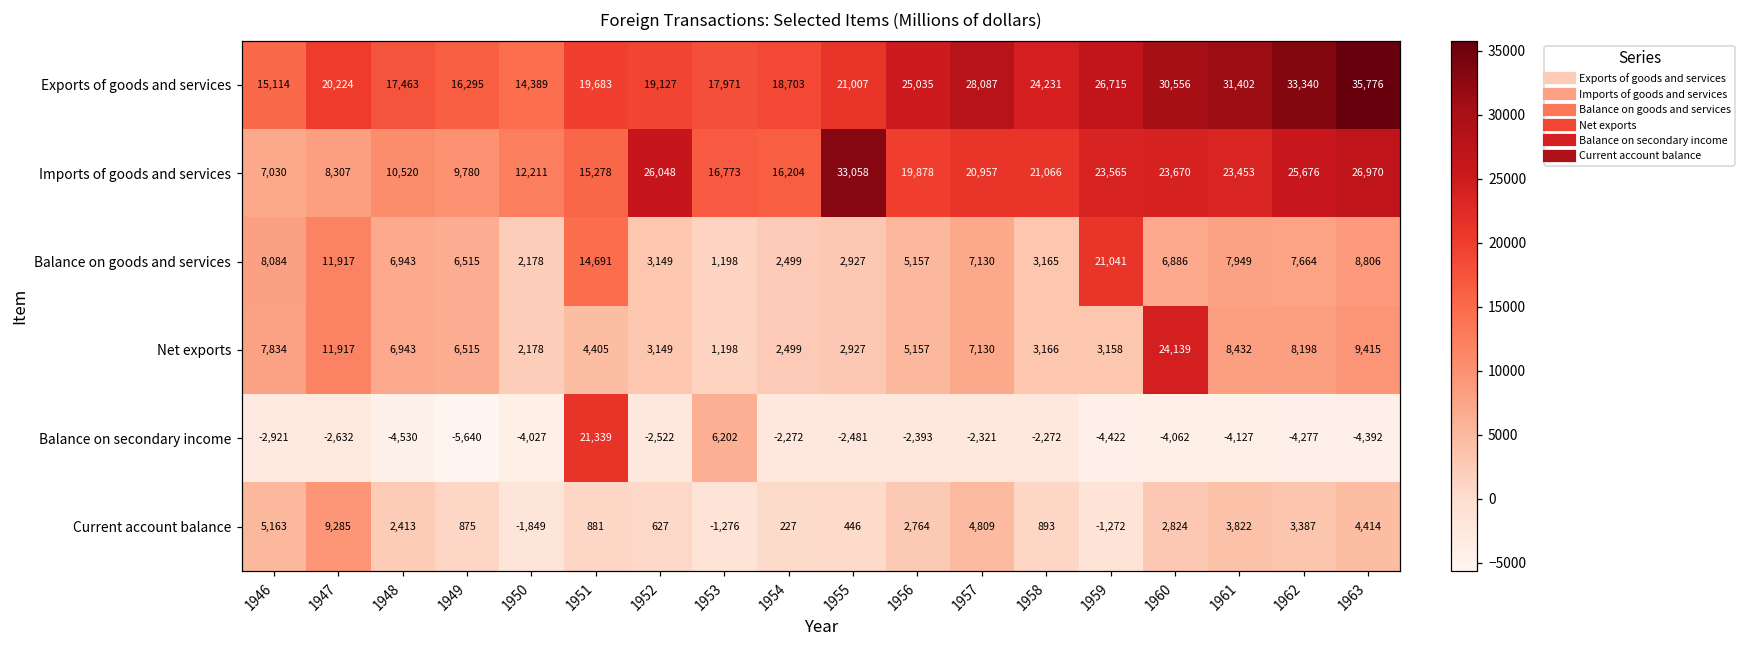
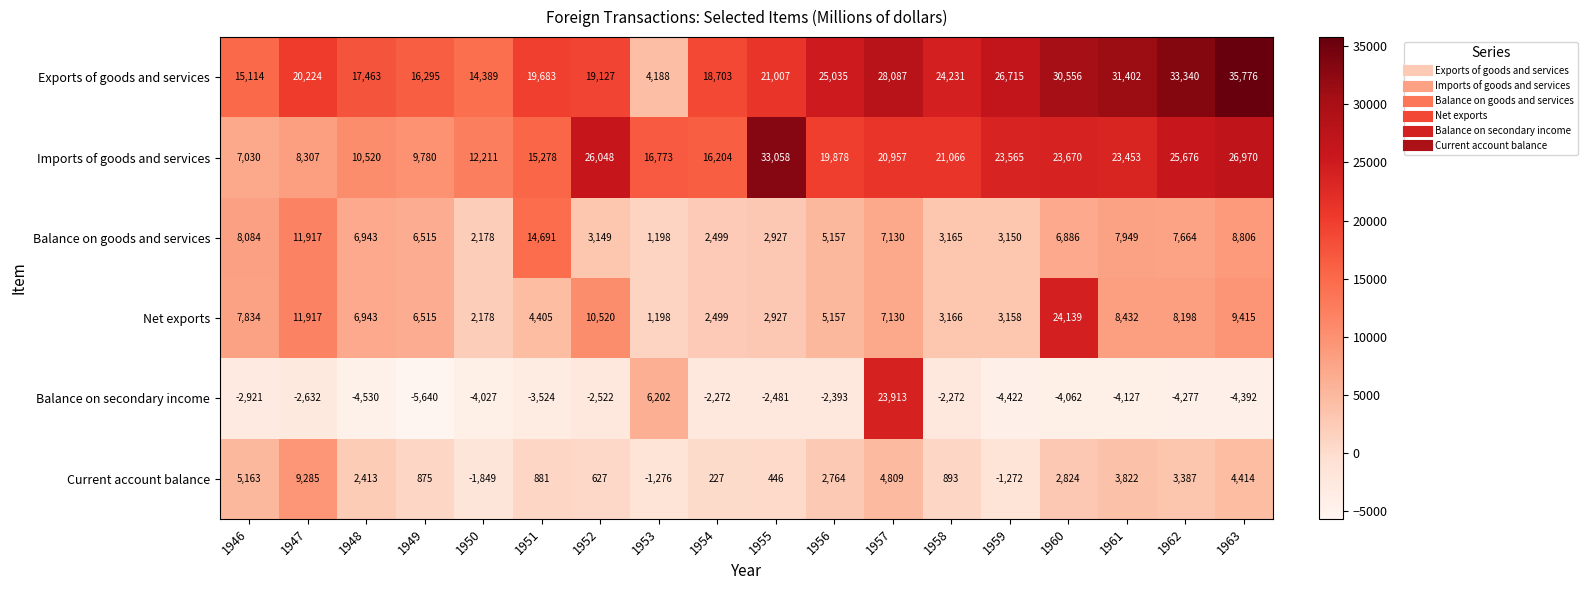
  {
    "Exports of goods and services": {
      "1946": "15,114",
      "1947": "20,224",
      "1948": "17,463",
      "1949": "16,295",
      "1950": "14,389",
      "1951": "19,683",
      "1952": "19,127",
-     "1953": "17,971",
+     "1953": "4,188",
      "1954": "18,703",
      "1955": "21,007",
      "1956": "25,035",
      "1957": "28,087",
      "1958": "24,231",
      "1959": "26,715",
      "1960": "30,556",
      "1961": "31,402",
      "1962": "33,340",
      "1963": "35,776"
    },
    "Imports of goods and services": {
      "1946": "7,030",
      "1947": "8,307",
      "1948": "10,520",
      "1949": "9,780",
      "1950": "12,211",
      "1951": "15,278",
      "1952": "26,048",
      "1953": "16,773",
      "1954": "16,204",
      "1955": "33,058",
      "1956": "19,878",
      "1957": "20,957",
      "1958": "21,066",
      "1959": "23,565",
      "1960": "23,670",
      "1961": "23,453",
      "1962": "25,676",
      "1963": "26,970"
    },
    "Balance on goods and services": {
      "1946": "8,084",
      "1947": "11,917",
      "1948": "6,943",
      "1949": "6,515",
      "1950": "2,178",
      "1951": "14,691",
      "1952": "3,149",
      "1953": "1,198",
      "1954": "2,499",
      "1955": "2,927",
      "1956": "5,157",
      "1957": "7,130",
      "1958": "3,165",
-     "1959": "21,041",
+     "1959": "3,150",
      "1960": "6,886",
      "1961": "7,949",
      "1962": "7,664",
      "1963": "8,806"
    },
    "Net exports": {
      "1946": "7,834",
      "1947": "11,917",
      "1948": "6,943",
      "1949": "6,515",
      "1950": "2,178",
      "1951": "4,405",
-     "1952": "3,149",
+     "1952": "10,520",
      "1953": "1,198",
      "1954": "2,499",
      "1955": "2,927",
      "1956": "5,157",
      "1957": "7,130",
      "1958": "3,166",
      "1959": "3,158",
      "1960": "24,139",
      "1961": "8,432",
      "1962": "8,198",
      "1963": "9,415"
    },
    "Balance on secondary income": {
      "1946": "-2,921",
      "1947": "-2,632",
      "1948": "-4,530",
      "1949": "-5,640",
      "1950": "-4,027",
-     "1951": "21,339",
+     "1951": "-3,524",
      "1952": "-2,522",
      "1953": "6,202",
      "1954": "-2,272",
      "1955": "-2,481",
      "1956": "-2,393",
-     "1957": "-2,321",
+     "1957": "23,913",
      "1958": "-2,272",
      "1959": "-4,422",
      "1960": "-4,062",
      "1961": "-4,127",
      "1962": "-4,277",
      "1963": "-4,392"
    },
    "Current account balance": {
      "1946": "5,163",
      "1947": "9,285",
      "1948": "2,413",
      "1949": "875",
      "1950": "-1,849",
      "1951": "881",
      "1952": "627",
      "1953": "-1,276",
      "1954": "227",
      "1955": "446",
      "1956": "2,764",
      "1957": "4,809",
      "1958": "893",
      "1959": "-1,272",
      "1960": "2,824",
      "1961": "3,822",
      "1962": "3,387",
      "1963": "4,414"
    }
  }
